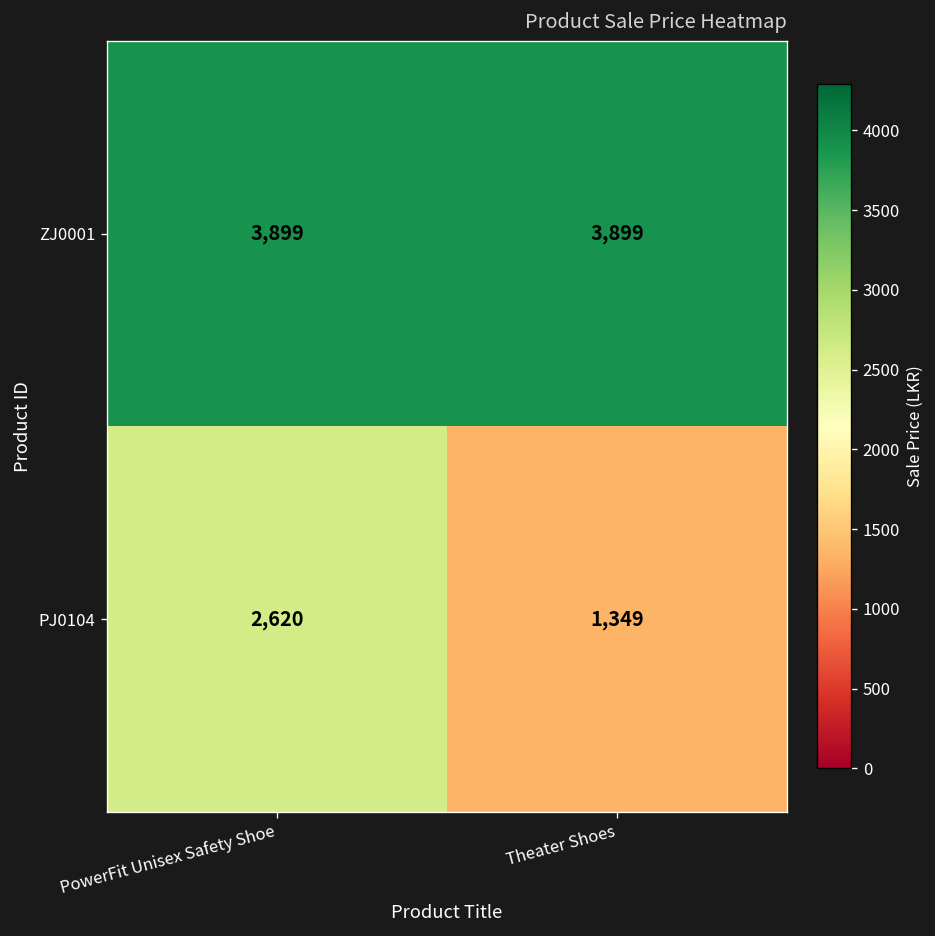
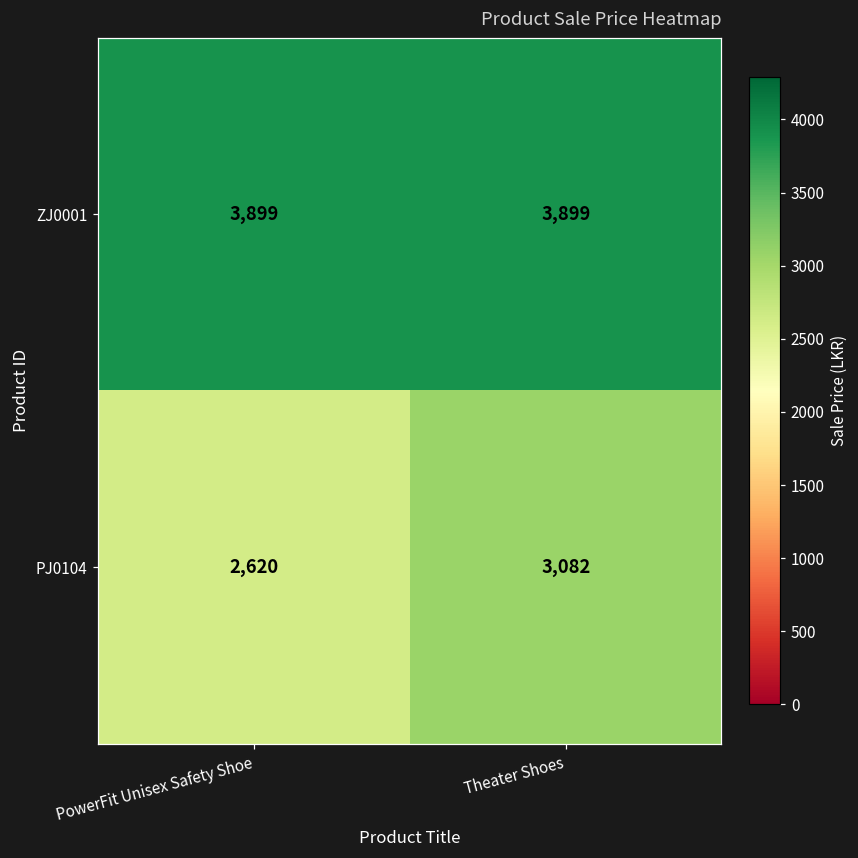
  {
    "ZJ0001": {
      "PowerFit Unisex Safety Shoe": "3,899",
      "Theater Shoes": "3,899"
    },
    "PJ0104": {
      "PowerFit Unisex Safety Shoe": "2,620",
-     "Theater Shoes": "1,349"
+     "Theater Shoes": "3,082"
    }
  }
